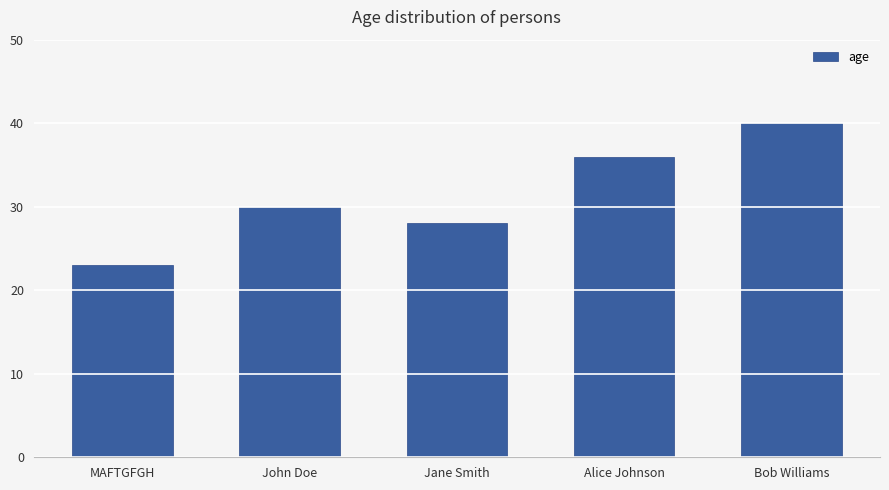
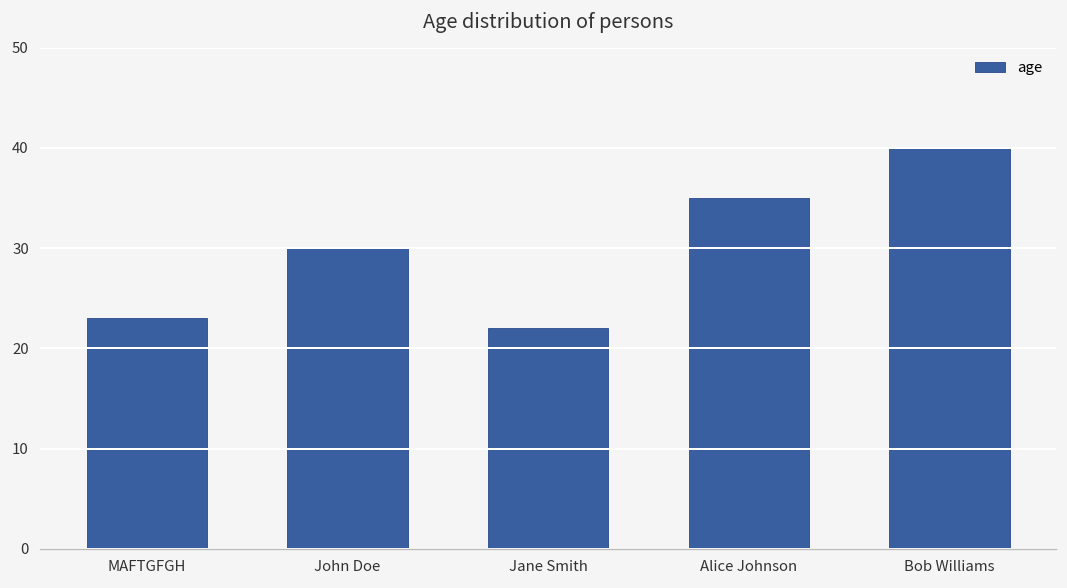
  {
    "MAFTGFGH": 23,
    "John Doe": 30,
-   "Jane Smith": 28,
-   "Alice Johnson": 36,
+   "Jane Smith": 22,
+   "Alice Johnson": 35,
    "Bob Williams": 40
  }
